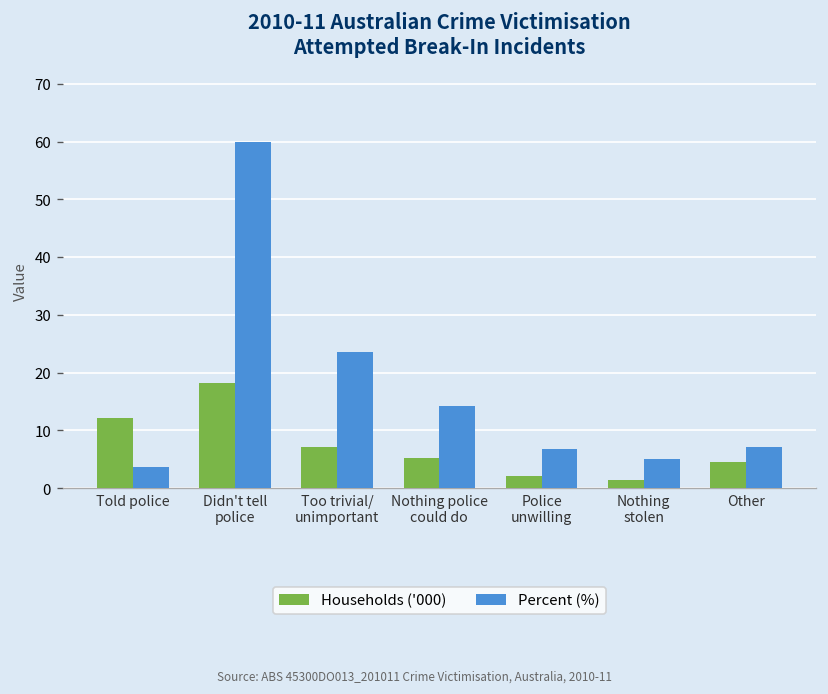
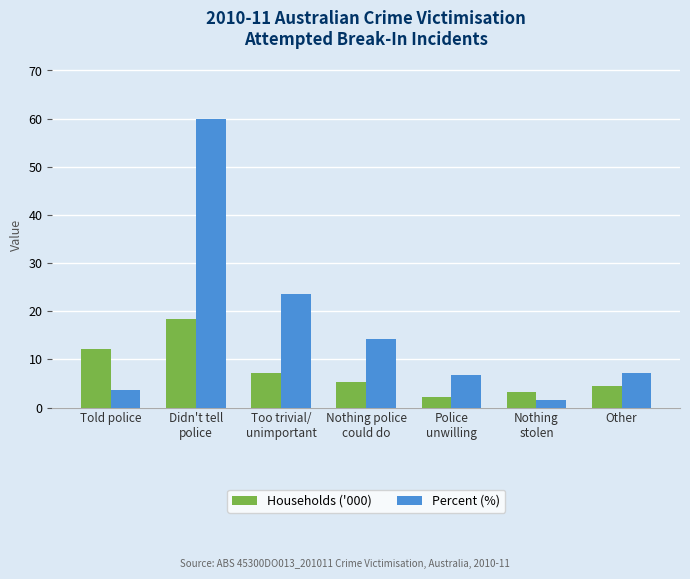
  {
    "Households ('000)": {
      "Told police": 12,
      "Didn't tell police": 18,
      "Too trivial/ unimportant": 7,
      "Nothing police could do": 5,
      "Police unwilling": 2,
-     "Nothing stolen": 2,
+     "Nothing stolen": 3,
      "Other": 5
    },
    "Percent (%)": {
      "Told police": 4,
      "Didn't tell police": 60,
      "Too trivial/ unimportant": 24,
      "Nothing police could do": 14,
      "Police unwilling": 7,
-     "Nothing stolen": 5,
+     "Nothing stolen": 2,
      "Other": 7
    }
  }
